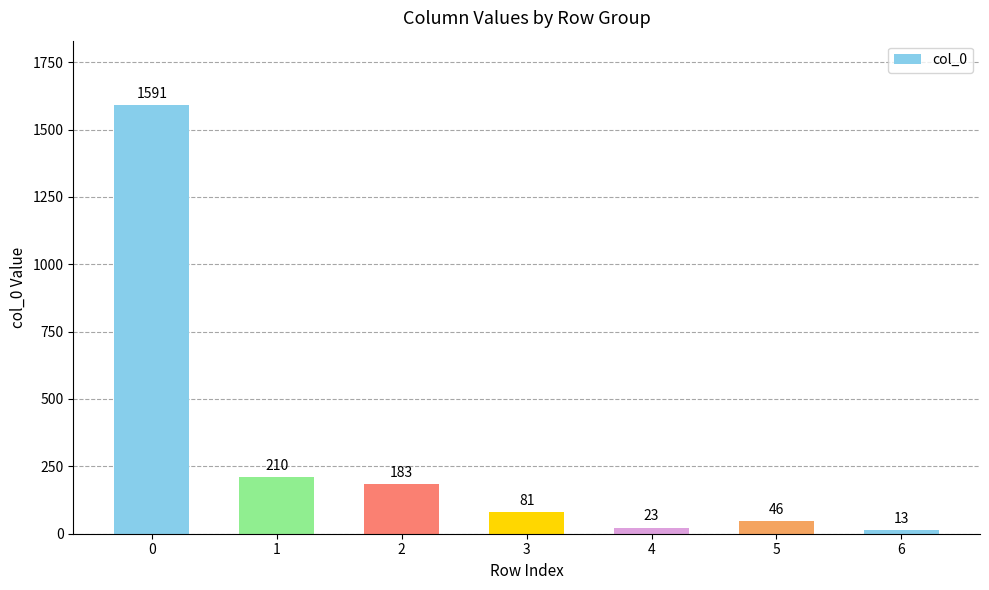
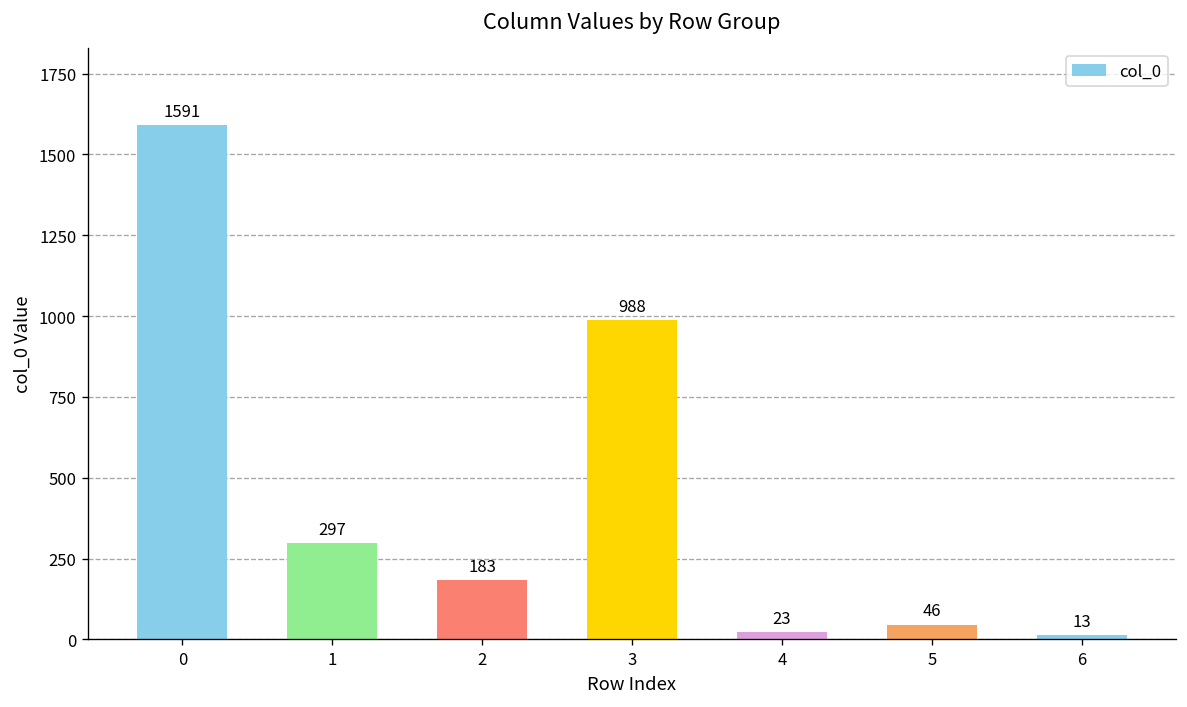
  {
    "0": 1591,
-   "1": 210,
+   "1": 297,
    "2": 183,
-   "3": 81,
+   "3": 988,
    "4": 23,
    "5": 46,
    "6": 13
  }
